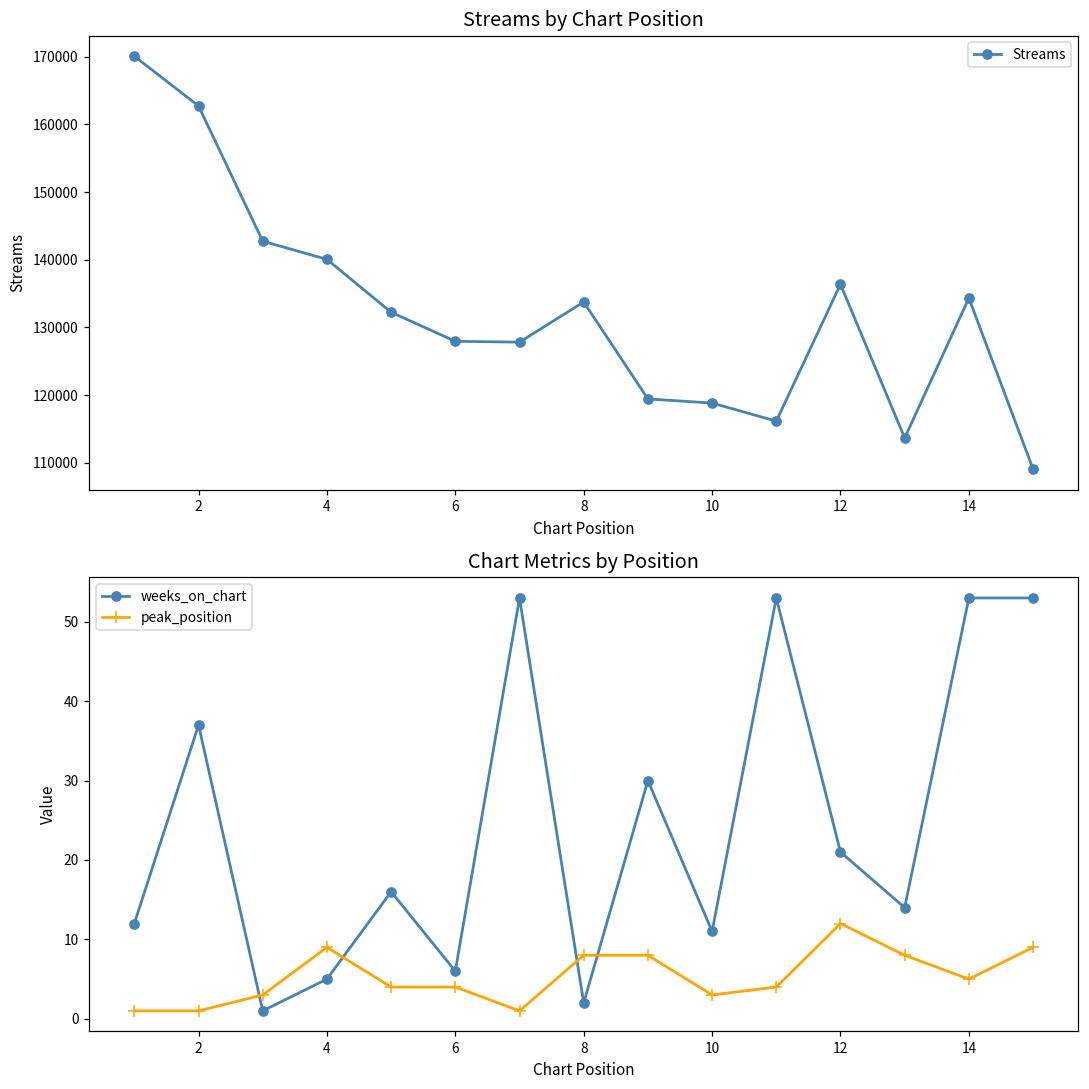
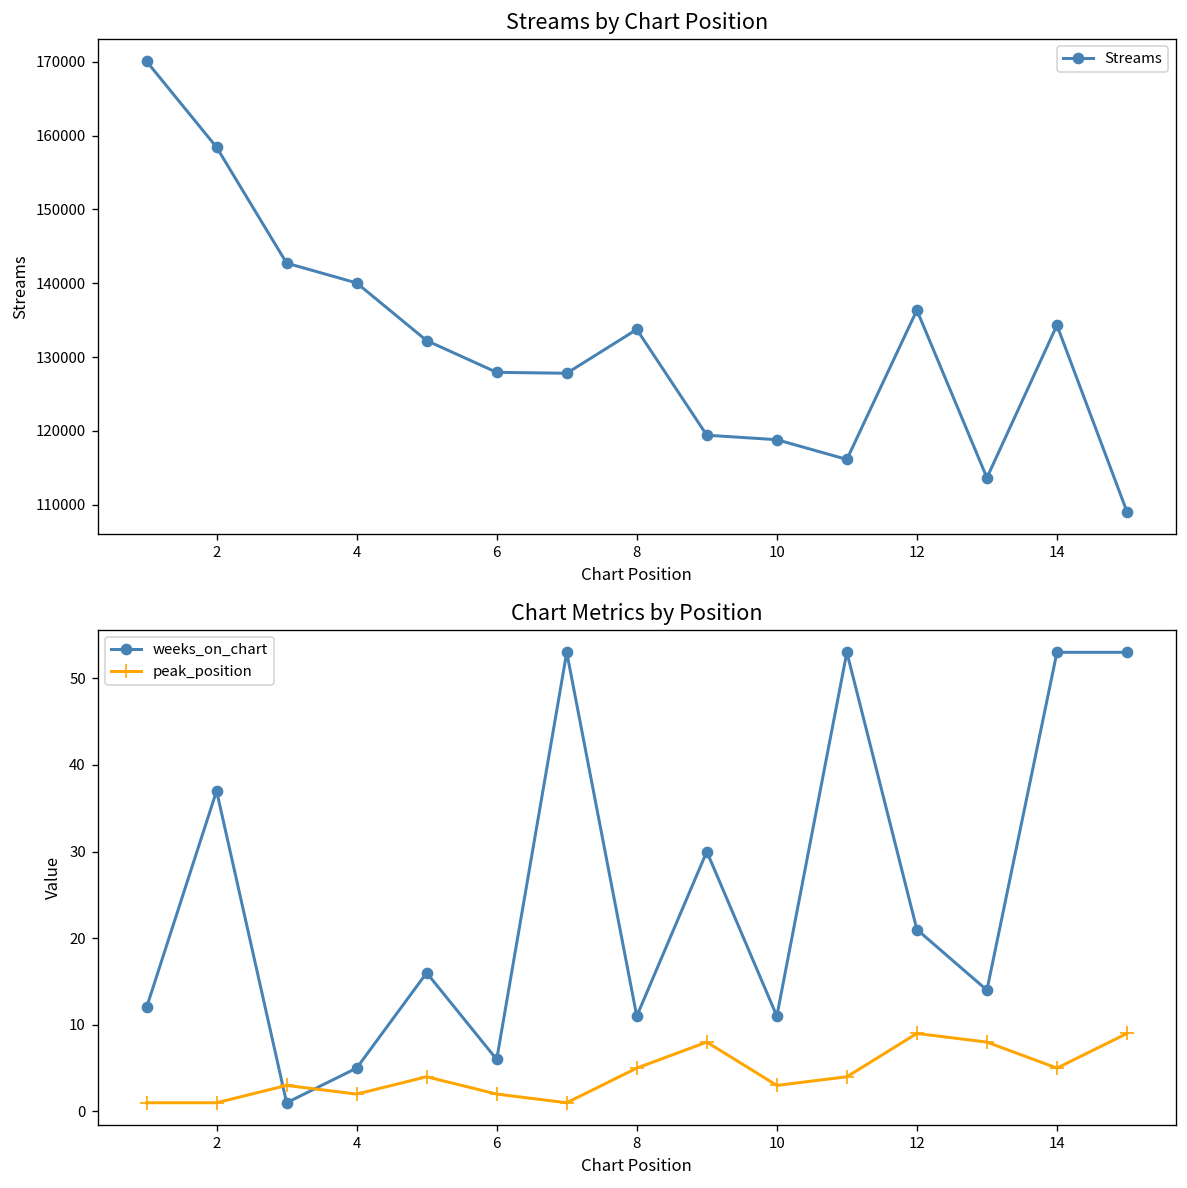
  {
    "Streams by Chart Position": {
-     "2": 163000,
+     "2": 158000,
      "4": 140000,
      "6": 128000,
      "8": 134000,
      "10": 119000,
      "12": 136000,
      "14": 134000
    },
    "Chart Metrics by Position": {
      "weeks_on_chart": {
        "2": 37,
        "4": 5,
        "6": 6,
-       "8": 2,
+       "8": 11,
        "10": 11,
        "12": 21,
        "14": 53
      },
      "peak_position": {
        "2": 1,
-       "4": 9,
-       "6": 4,
-       "8": 8,
+       "4": 2,
+       "6": 2,
+       "8": 5,
        "10": 3,
-       "12": 12,
+       "12": 9,
        "14": 5
      }
    }
  }
